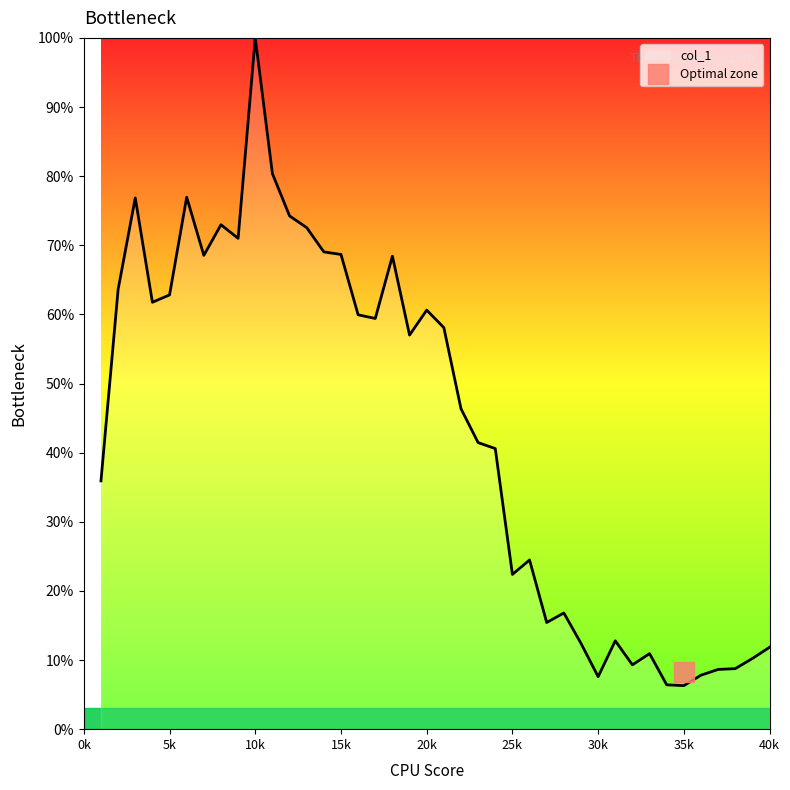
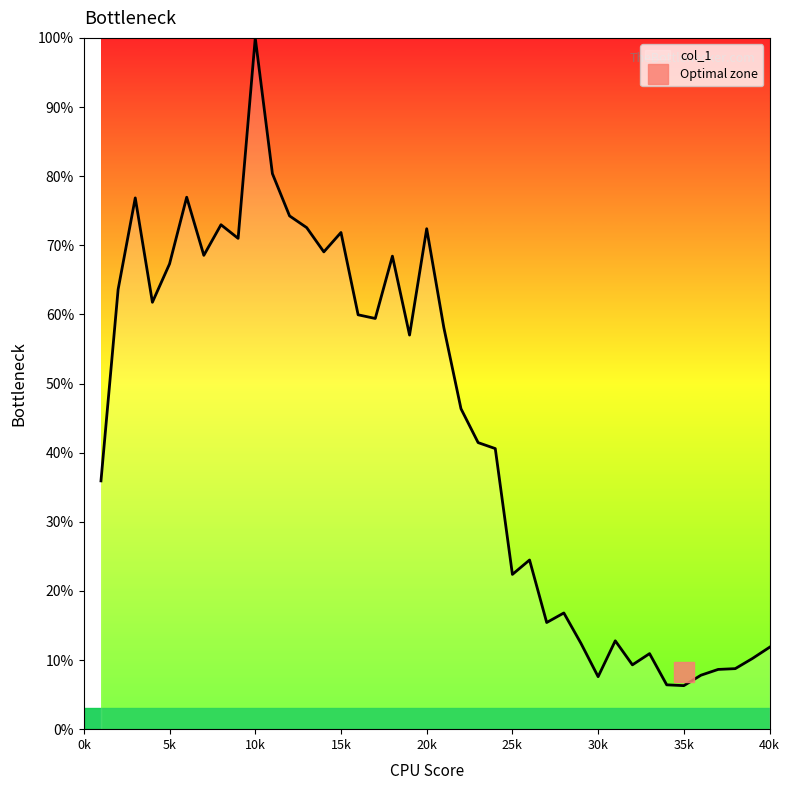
  {
    "col_1": {
-     "5k": "63%",
+     "5k": "67%",
      "10k": "100%",
-     "15k": "69%",
-     "20k": "61%",
+     "15k": "72%",
+     "20k": "72%",
      "25k": "22%",
      "30k": "8%",
      "35k": "6%",
      "40k": "12%"
    },
    "Optimal zone": {
      "35k": "8%"
    }
  }
